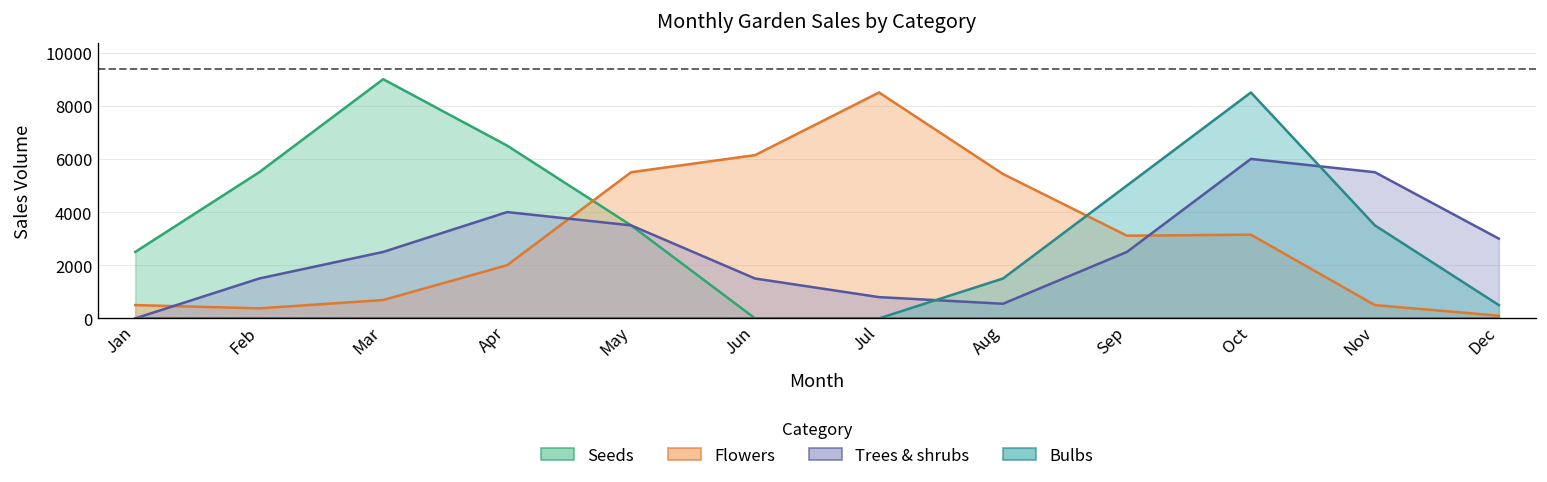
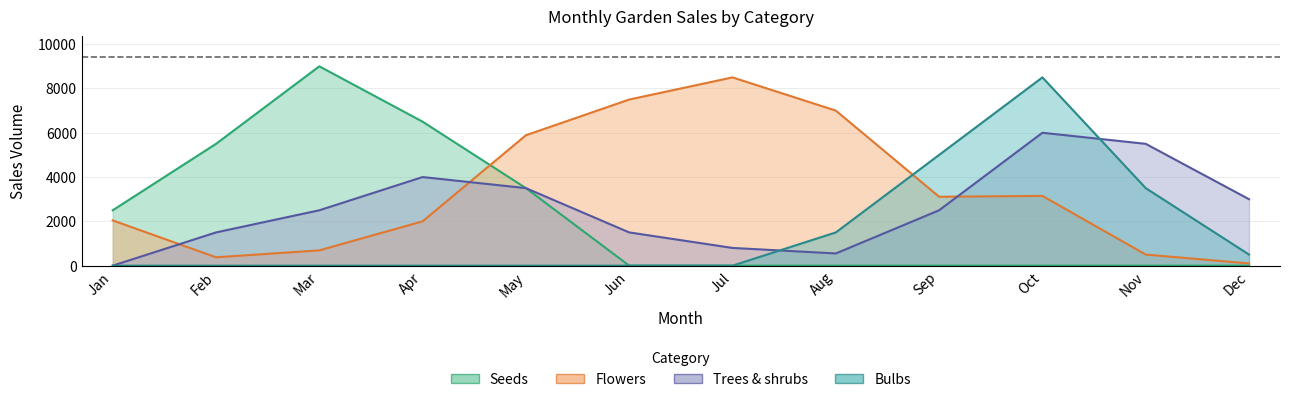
  {
    "Flowers": {
-     "Jan": 500,
+     "Jan": 2000,
      "Feb": 400,
      "Mar": 700,
      "Apr": 2000,
-     "May": 5500,
-     "Jun": 6100,
+     "May": 5900,
+     "Jun": 7500,
      "Jul": 8500,
-     "Aug": 5400,
+     "Aug": 7000,
      "Sep": 3100,
      "Oct": 3100,
      "Nov": 500
    }
  }
